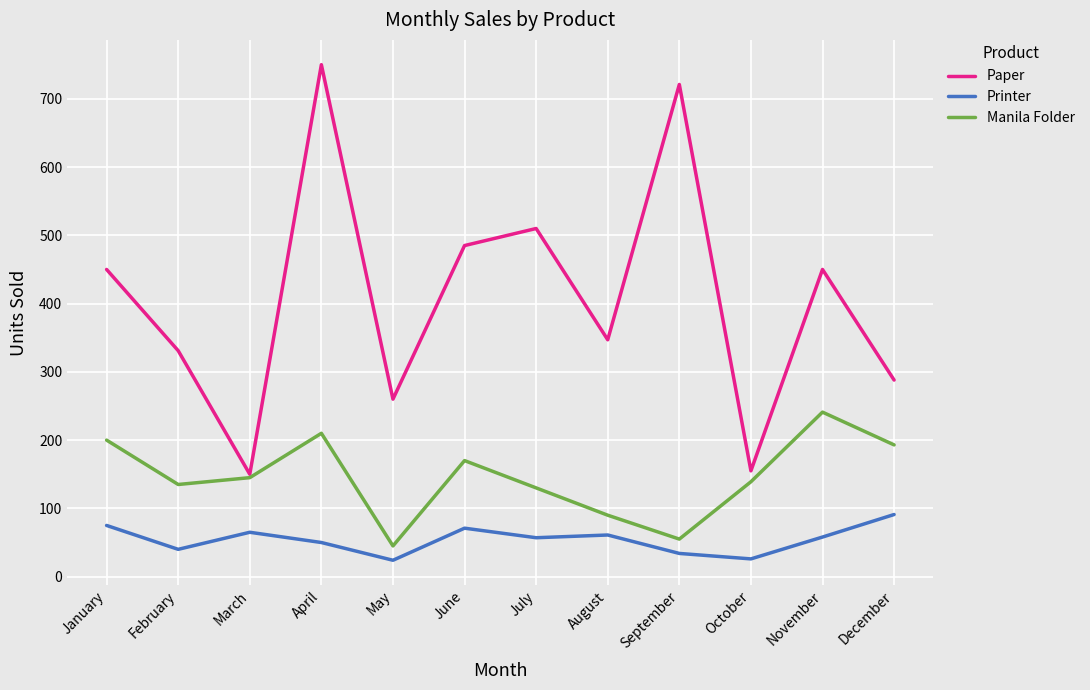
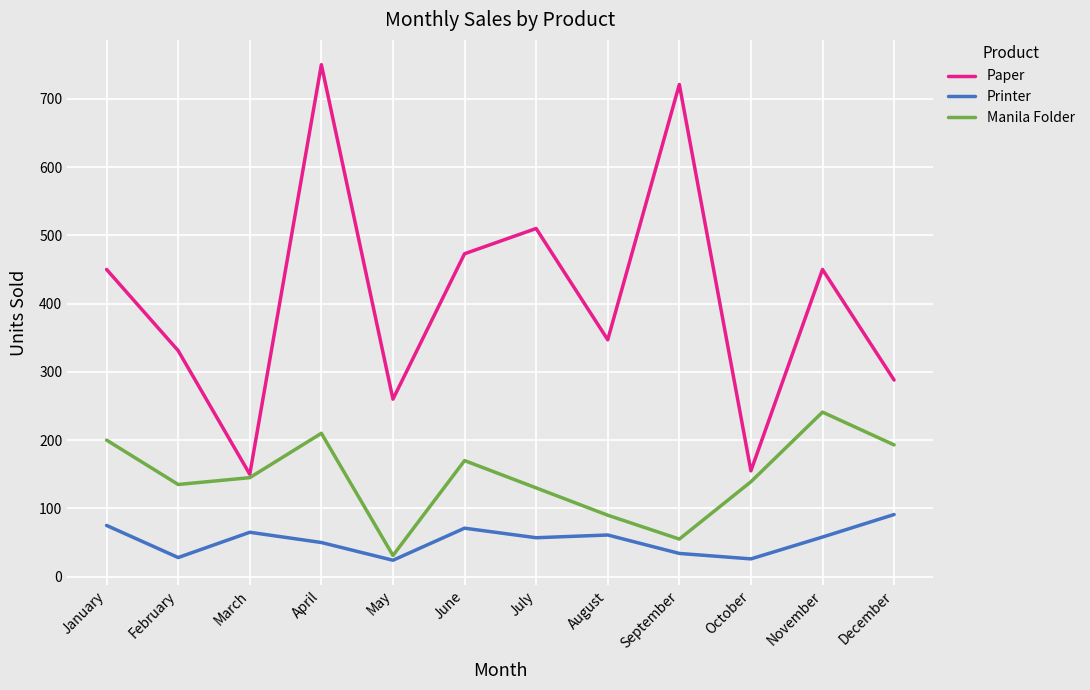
  {
    "Paper": {
      "January": 450,
      "February": 330,
      "March": 150,
      "April": 750,
      "May": 260,
-     "June": 490,
+     "June": 470,
      "July": 510,
      "August": 350,
      "September": 720,
      "October": 160,
      "November": 450,
      "December": 290
    },
    "Printer": {
      "January": 80,
-     "February": 40,
+     "February": 30,
      "March": 70,
      "April": 50,
      "May": 20,
      "June": 70,
      "July": 60,
      "August": 60,
      "September": 30,
      "October": 30,
      "November": 60,
      "December": 90
    },
    "Manila Folder": {
      "January": 200,
      "February": 140,
      "March": 150,
      "April": 210,
-     "May": 50,
+     "May": 30,
      "June": 170,
      "July": 130,
      "August": 90,
      "September": 60,
      "October": 140,
      "November": 240,
      "December": 190
    }
  }
